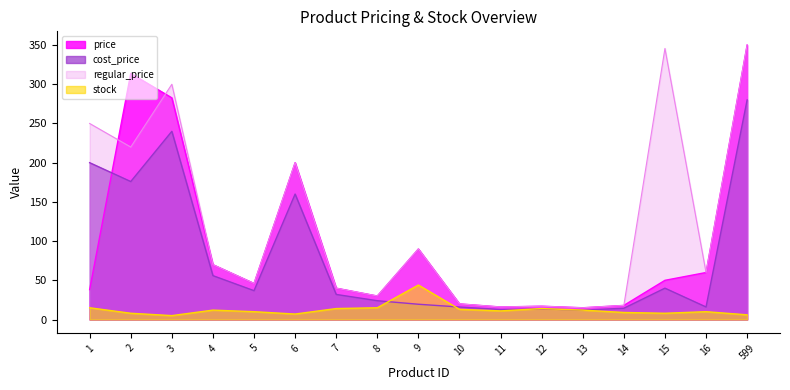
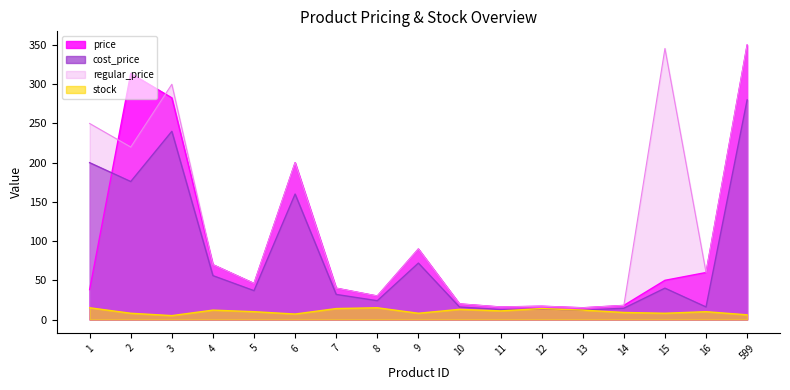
  {
    "price": {
      "1": 40,
      "3": 280,
      "15": 50
    },
    "cost_price": {
      "1": 200,
      "2": 180,
      "3": 240,
      "4": 60,
      "5": 40,
      "6": 160,
      "7": 30,
      "8": 20,
-     "9": 20,
+     "9": 70,
      "14": 10,
      "15": 40,
      "16": 20,
      "599": 280
    },
    "regular_price": {
      "1": 250,
      "2": 220,
      "3": 300,
      "15": 350
    },
    "stock": {
      "1": 20,
      "2": 10,
      "3": 10,
      "4": 10,
      "5": 10,
      "6": 10,
      "7": 10,
      "8": 20,
-     "9": 40,
+     "9": 10,
      "14": 10,
      "15": 10,
      "16": 10,
      "599": 10
    }
  }
